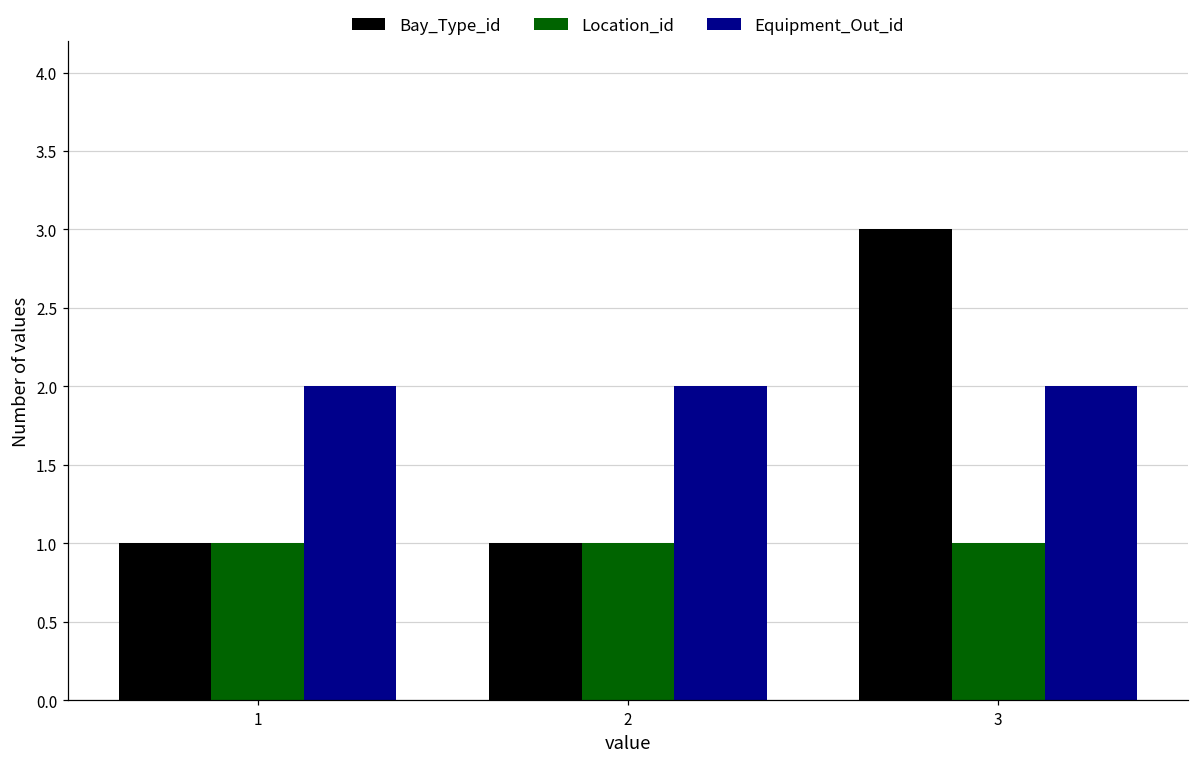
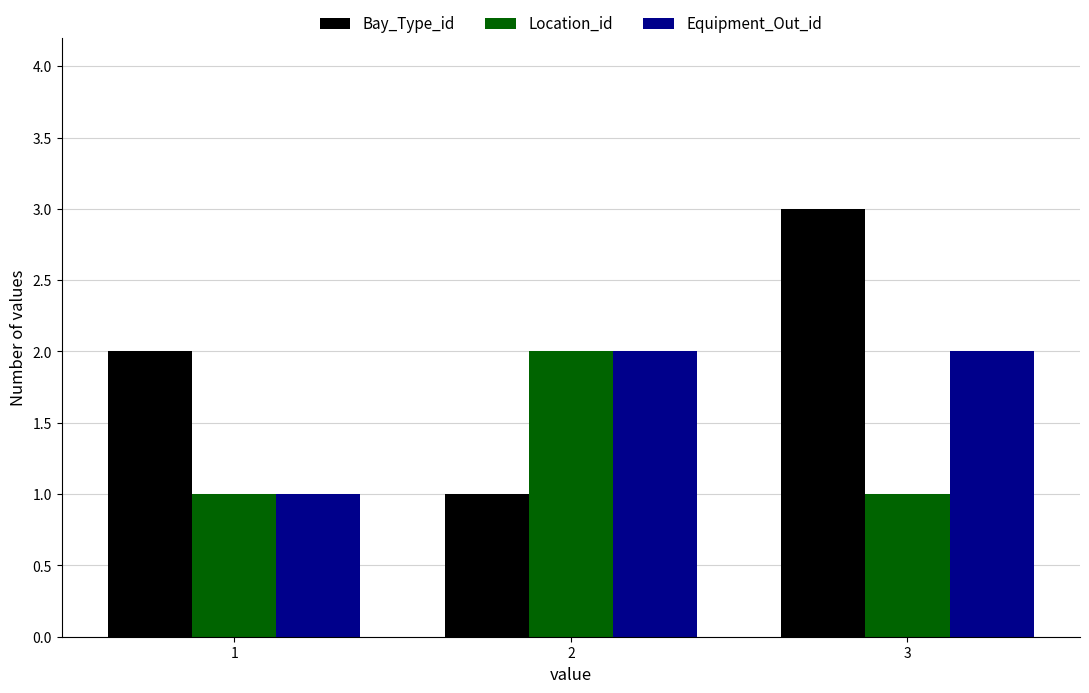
  {
    "Bay_Type_id": {
-     "1": 1,
+     "1": 2,
      "2": 1,
      "3": 3
    },
    "Location_id": {
      "1": 1,
-     "2": 1,
+     "2": 2,
      "3": 1
    },
    "Equipment_Out_id": {
-     "1": 2,
+     "1": 1,
      "2": 2,
      "3": 2
    }
  }
